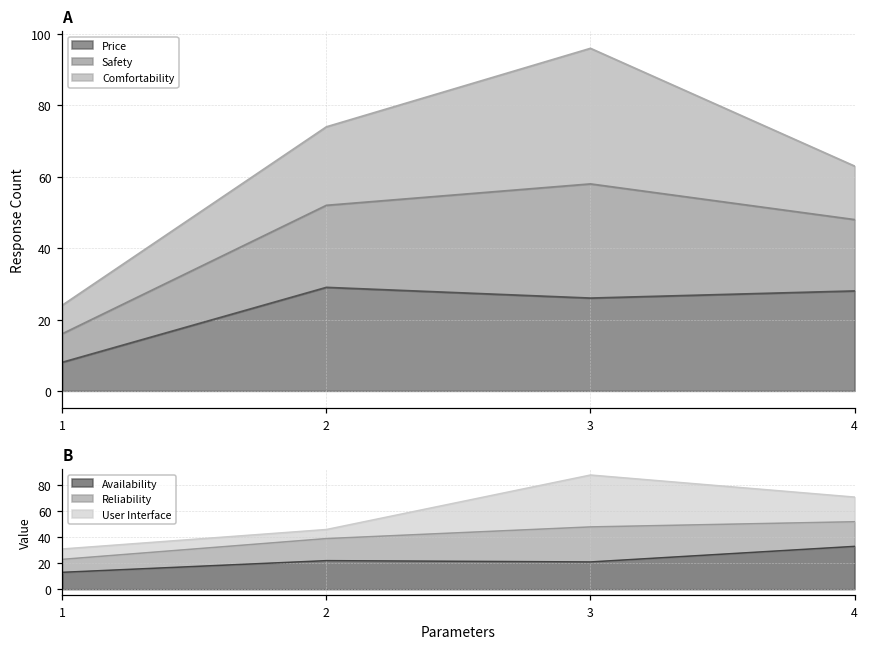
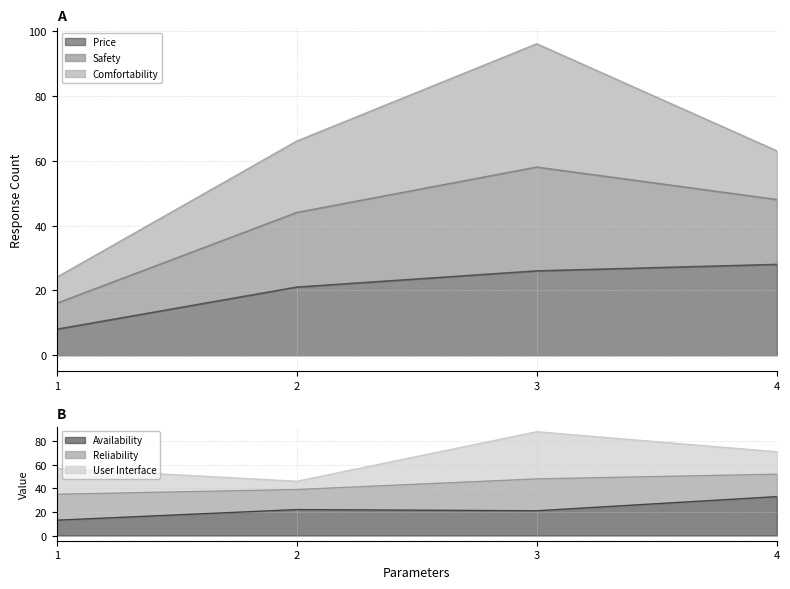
  {
    "A": {
      "Price": {
        "1": 8,
-       "2": 29,
+       "2": 21,
        "3": 26,
        "4": 28
      }
    },
    "B": {
      "Availability": {
        "1": 13,
        "2": 22,
        "3": 21,
        "4": 33
      },
      "Reliability": {
-       "1": 10,
+       "1": 22,
        "2": 17,
        "3": 27,
        "4": 19
      },
      "User Interface": {
-       "1": 8,
+       "1": 22,
        "2": 7,
        "3": 40,
        "4": 19
      }
    }
  }
